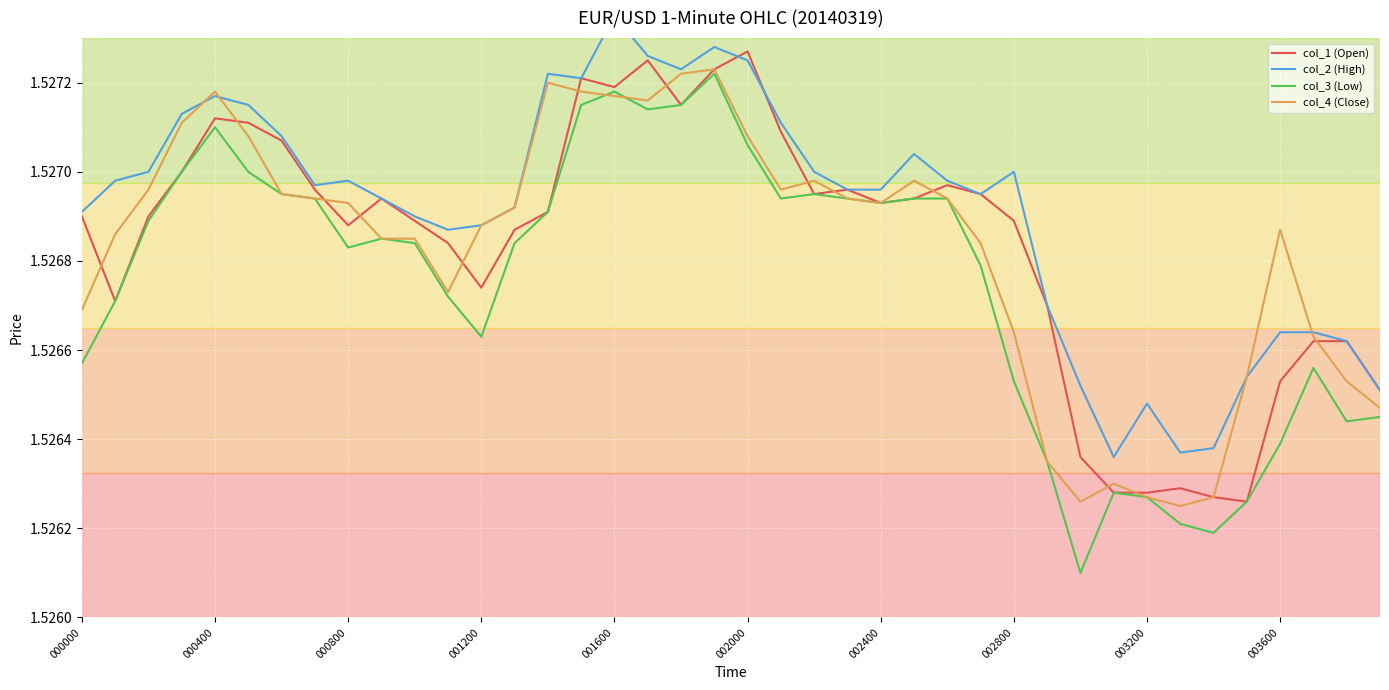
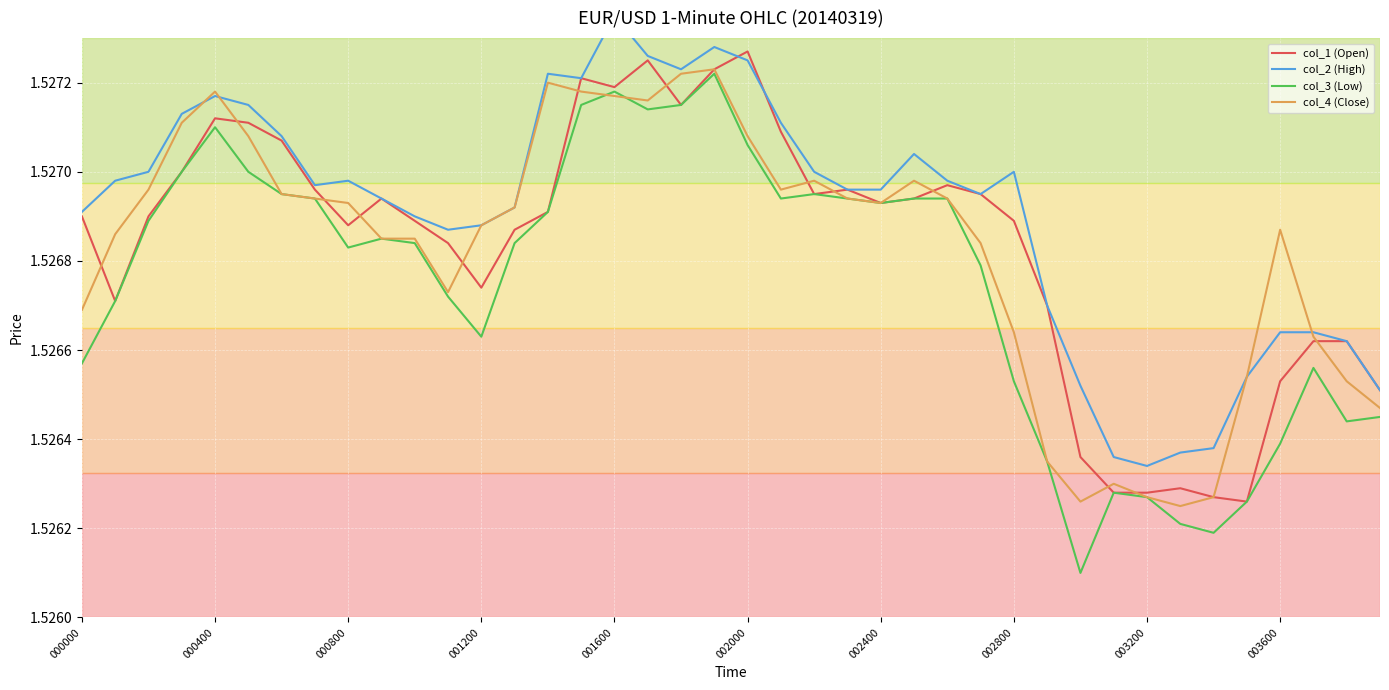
  {
    "col_1 (Open)": {
      "000000": 1.52690,
      "000400": 1.52712,
      "000800": 1.52688,
      "001200": 1.52674,
      "001600": 1.52719,
      "002000": 1.52727,
      "002800": 1.52689,
      "003200": 1.52628,
      "003600": 1.52653
    },
    "col_2 (High)": {
      "000000": 1.52691,
      "000400": 1.52717,
      "000800": 1.52698,
      "002000": 1.52725,
      "002400": 1.52696,
      "002800": 1.52700,
-     "003200": 1.52648,
+     "003200": 1.52634,
      "003600": 1.52664
    },
    "col_3 (Low)": {
      "000000": 1.52657,
      "000400": 1.52710,
      "000800": 1.52683,
      "001200": 1.52663,
      "001600": 1.52718,
      "002000": 1.52706,
      "002800": 1.52653,
      "003600": 1.52639
    },
    "col_4 (Close)": {
      "000000": 1.52669,
      "000400": 1.52718,
      "000800": 1.52693,
      "001600": 1.52717,
      "002000": 1.52708,
      "002800": 1.52664,
      "003600": 1.52687
    }
  }
